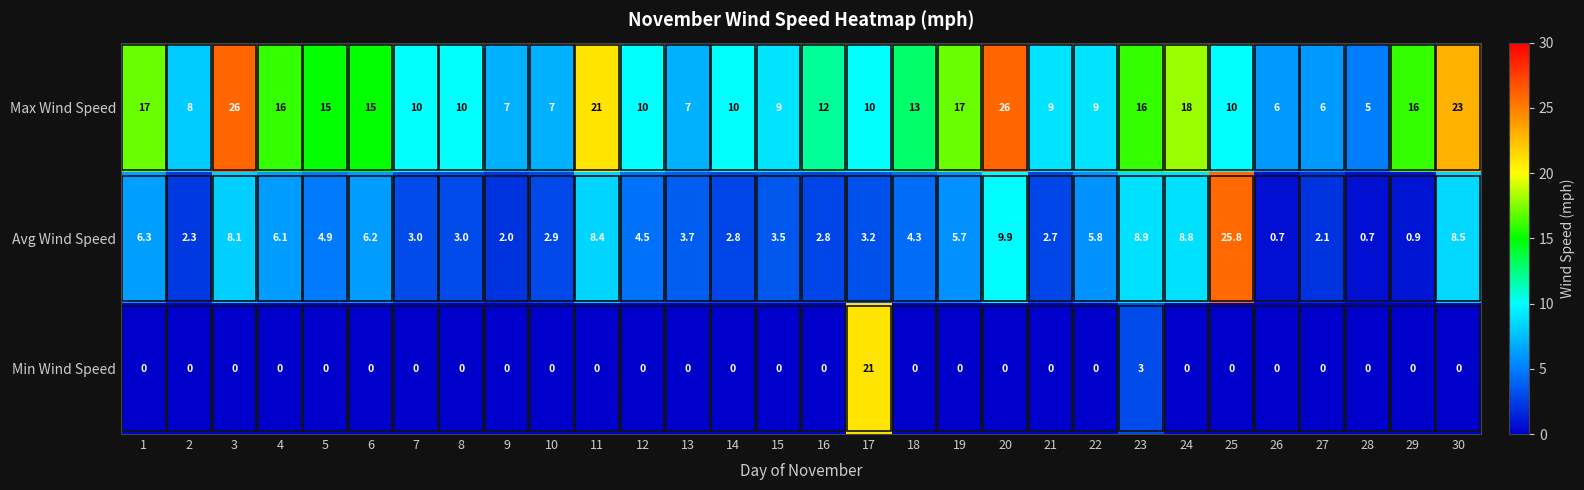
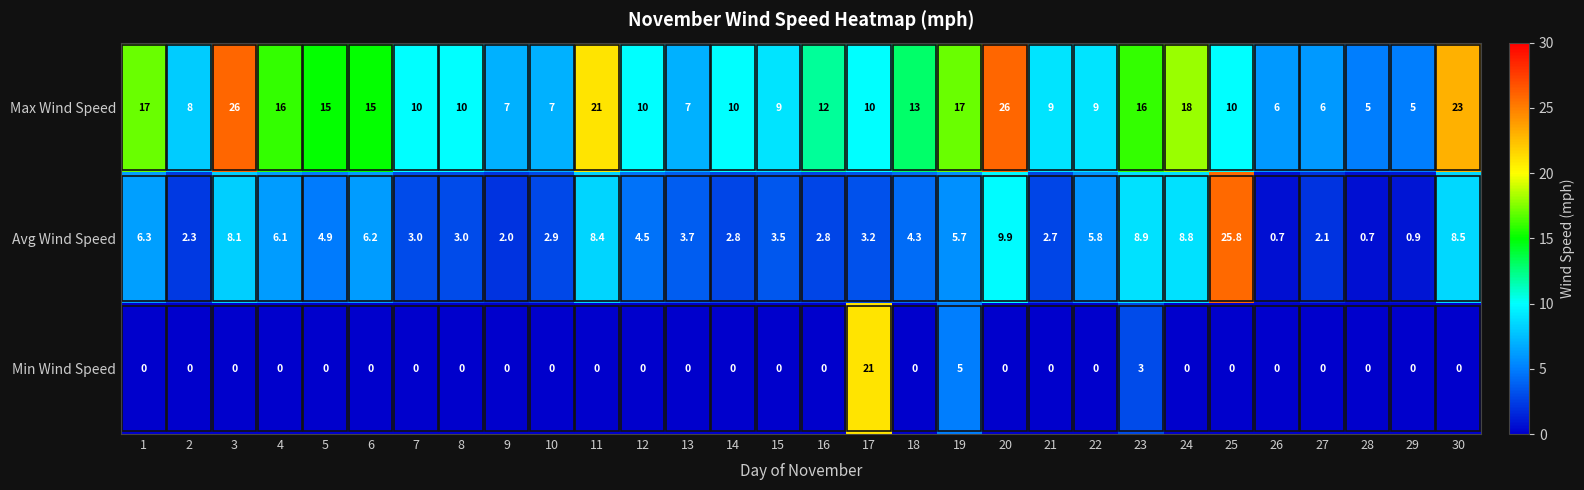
  {
    "Max Wind Speed": {
      "1": 17,
      "2": 8,
      "3": 26,
      "4": 16,
      "5": 15,
      "6": 15,
      "7": 10,
      "8": 10,
      "9": 7,
      "10": 7,
      "11": 21,
      "12": 10,
      "13": 7,
      "14": 10,
      "15": 9,
      "16": 12,
      "17": 10,
      "18": 13,
      "19": 17,
      "20": 26,
      "21": 9,
      "22": 9,
      "23": 16,
      "24": 18,
      "25": 10,
      "26": 6,
      "27": 6,
      "28": 5,
-     "29": 16,
+     "29": 5,
      "30": 23
    },
    "Avg Wind Speed": {
      "1": 6.3,
      "2": 2.3,
      "3": 8.1,
      "4": 6.1,
      "5": 4.9,
      "6": 6.2,
      "7": 3.0,
      "8": 3.0,
      "9": 2.0,
      "10": 2.9,
      "11": 8.4,
      "12": 4.5,
      "13": 3.7,
      "14": 2.8,
      "15": 3.5,
      "16": 2.8,
      "17": 3.2,
      "18": 4.3,
      "19": 5.7,
      "20": 9.9,
      "21": 2.7,
      "22": 5.8,
      "23": 8.9,
      "24": 8.8,
      "25": 25.8,
      "26": 0.7,
      "27": 2.1,
      "28": 0.7,
      "29": 0.9,
      "30": 8.5
    },
    "Min Wind Speed": {
      "1": 0,
      "2": 0,
      "3": 0,
      "4": 0,
      "5": 0,
      "6": 0,
      "7": 0,
      "8": 0,
      "9": 0,
      "10": 0,
      "11": 0,
      "12": 0,
      "13": 0,
      "14": 0,
      "15": 0,
      "16": 0,
      "17": 21,
      "18": 0,
-     "19": 0,
+     "19": 5,
      "20": 0,
      "21": 0,
      "22": 0,
      "23": 3,
      "24": 0,
      "25": 0,
      "26": 0,
      "27": 0,
      "28": 0,
      "29": 0,
      "30": 0
    }
  }
